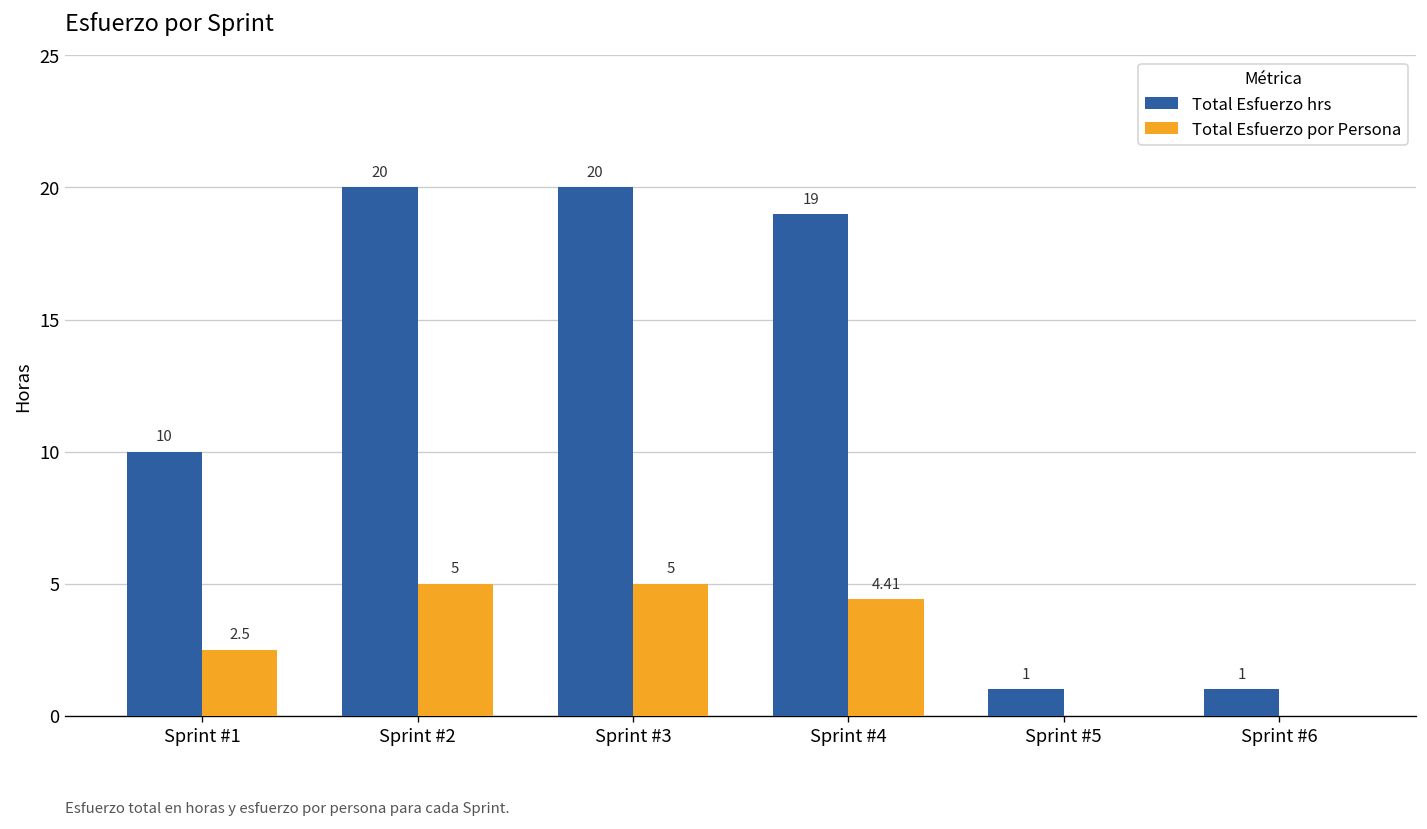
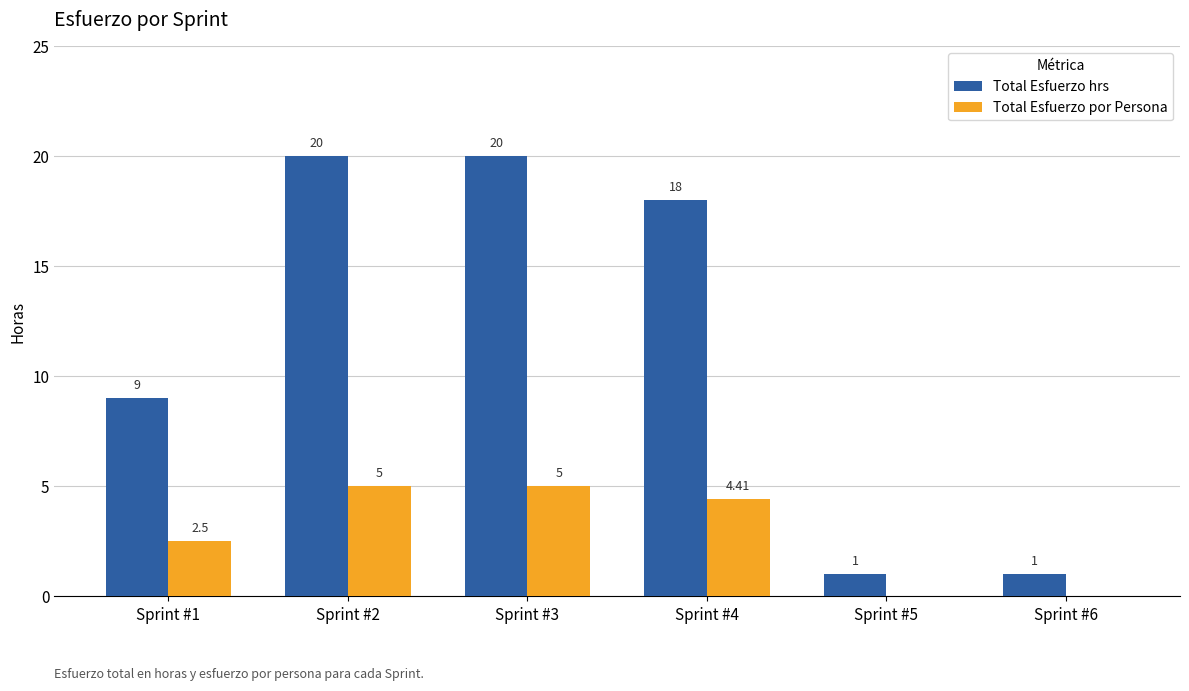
  {
    "Total Esfuerzo hrs": {
-     "Sprint #1": 10,
+     "Sprint #1": 9,
      "Sprint #2": 20,
      "Sprint #3": 20,
-     "Sprint #4": 19,
+     "Sprint #4": 18,
      "Sprint #5": 1,
      "Sprint #6": 1
    },
    "Total Esfuerzo por Persona": {
      "Sprint #1": 2.5,
      "Sprint #2": 5,
      "Sprint #3": 5,
      "Sprint #4": 4.41
    }
  }
